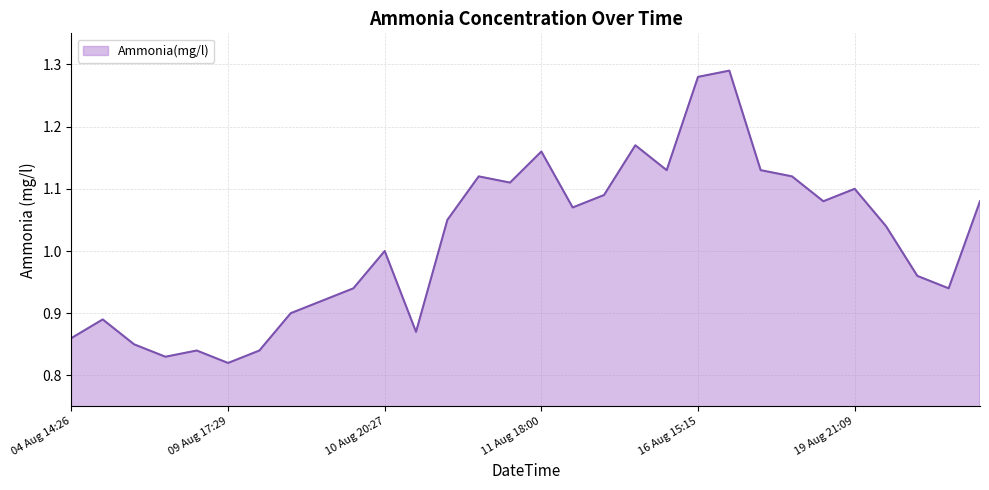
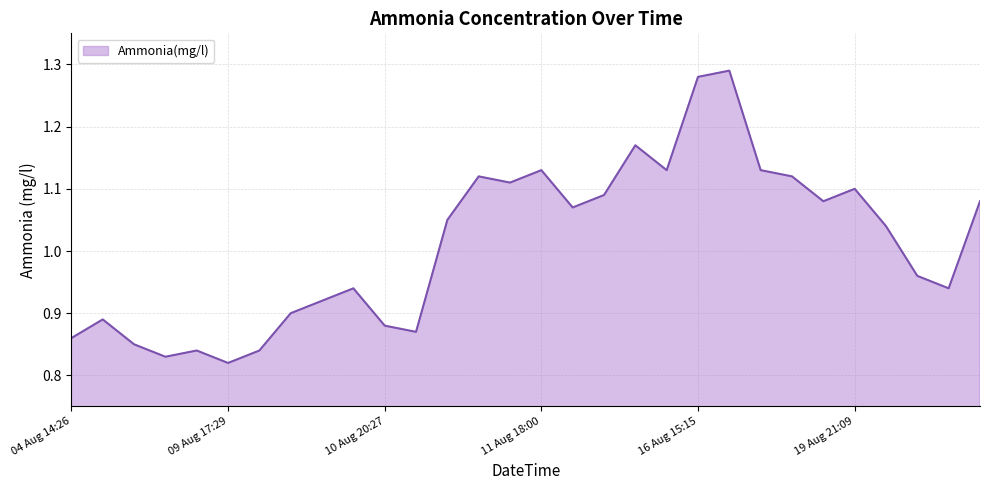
  {
    "04 Aug 14:26": 0.86,
    "09 Aug 17:29": 0.82,
-   "10 Aug 20:27": 1.00,
-   "11 Aug 18:00": 1.16,
+   "10 Aug 20:27": 0.88,
+   "11 Aug 18:00": 1.13,
    "16 Aug 15:15": 1.28,
    "19 Aug 21:09": 1.10
  }
